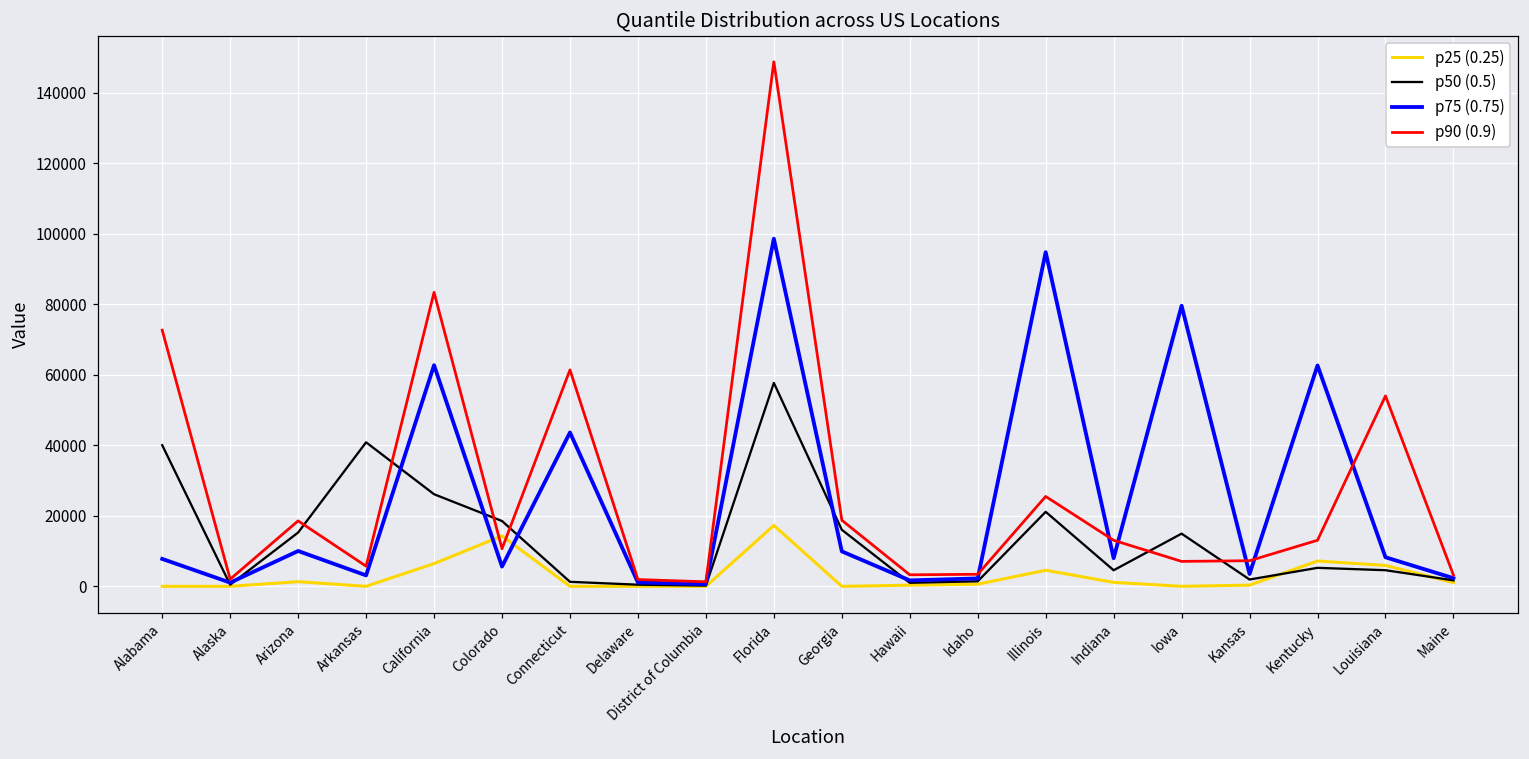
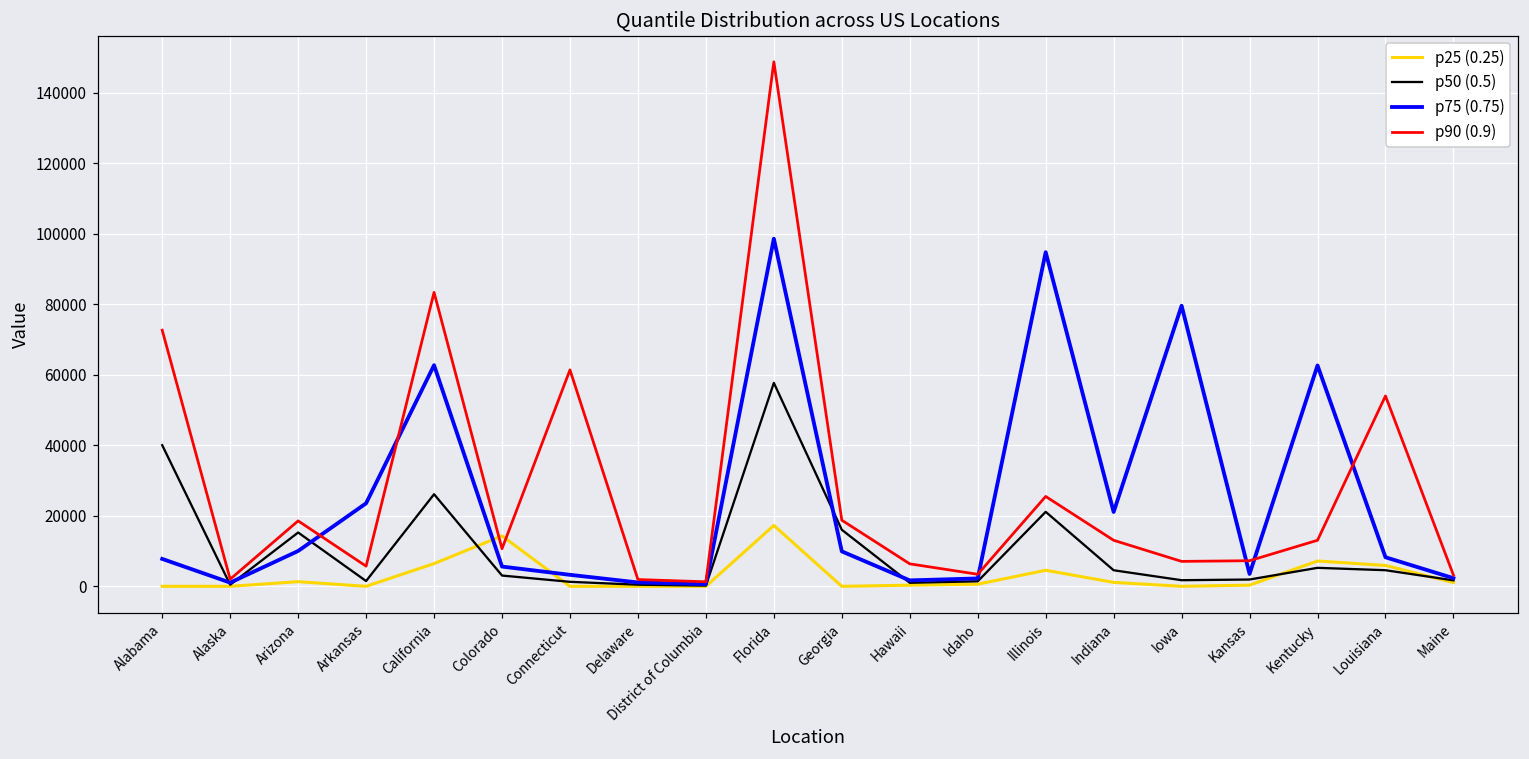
  {
    "p25 (0.25)": {
      "Alabama": 0,
      "Arizona": 1000,
      "Arkansas": 0,
      "California": 6000,
      "Colorado": 14000,
      "Connecticut": 0,
      "Florida": 17000,
      "Georgia": 0,
      "Idaho": 1000,
      "Illinois": 5000,
      "Indiana": 1000,
      "Iowa": 0,
      "Kansas": 0,
      "Kentucky": 7000,
      "Louisiana": 6000
    },
    "p50 (0.5)": {
      "Alabama": 40000,
      "Arizona": 15000,
-     "Arkansas": 41000,
+     "Arkansas": 1000,
      "California": 26000,
-     "Colorado": 19000,
+     "Colorado": 3000,
      "Connecticut": 1000,
      "Florida": 58000,
      "Georgia": 16000,
      "Idaho": 1000,
      "Illinois": 21000,
      "Indiana": 5000,
-     "Iowa": 15000,
+     "Iowa": 2000,
      "Kansas": 2000,
      "Kentucky": 5000,
      "Louisiana": 5000
    },
    "p75 (0.75)": {
      "Alabama": 8000,
      "Arizona": 10000,
-     "Arkansas": 3000,
+     "Arkansas": 24000,
      "California": 63000,
      "Colorado": 6000,
-     "Connecticut": 44000,
+     "Connecticut": 3000,
      "Florida": 99000,
      "Georgia": 10000,
      "Idaho": 2000,
      "Illinois": 95000,
-     "Indiana": 8000,
+     "Indiana": 21000,
      "Iowa": 80000,
      "Kansas": 4000,
      "Kentucky": 63000,
      "Louisiana": 8000
    },
    "p90 (0.9)": {
      "Alabama": 73000,
      "Alaska": 2000,
      "Arizona": 19000,
      "Arkansas": 6000,
      "California": 83000,
      "Colorado": 11000,
      "Connecticut": 61000,
      "Delaware": 2000,
      "Florida": 149000,
      "Georgia": 19000,
-     "Hawaii": 3000,
+     "Hawaii": 6000,
      "Idaho": 3000,
      "Illinois": 25000,
      "Indiana": 13000,
      "Iowa": 7000,
      "Kansas": 7000,
      "Kentucky": 13000,
      "Louisiana": 54000,
      "Maine": 3000
    }
  }
